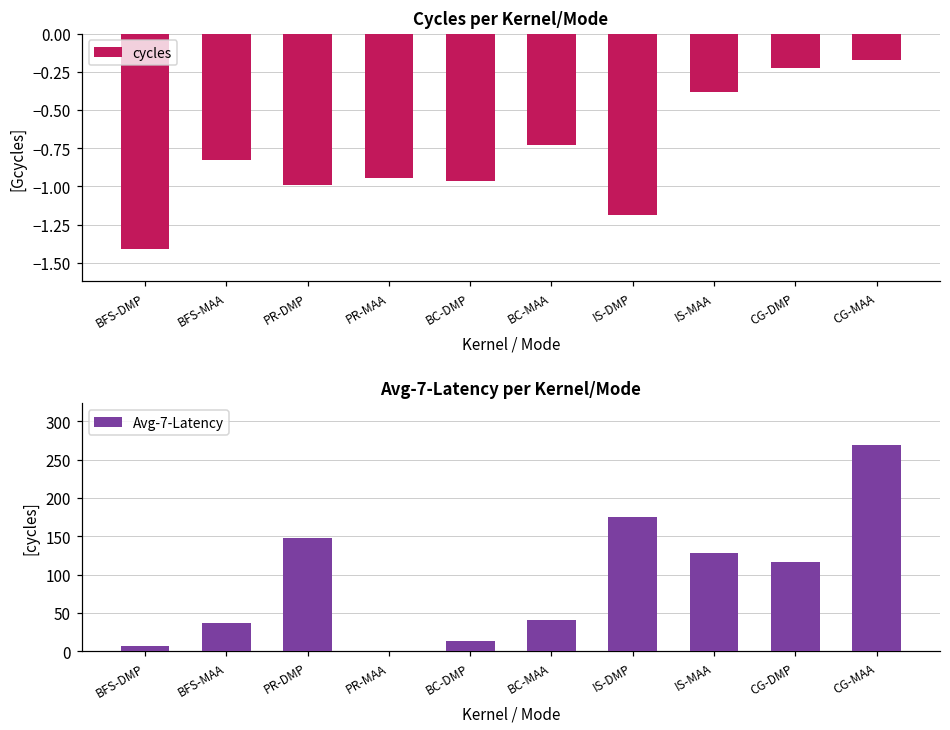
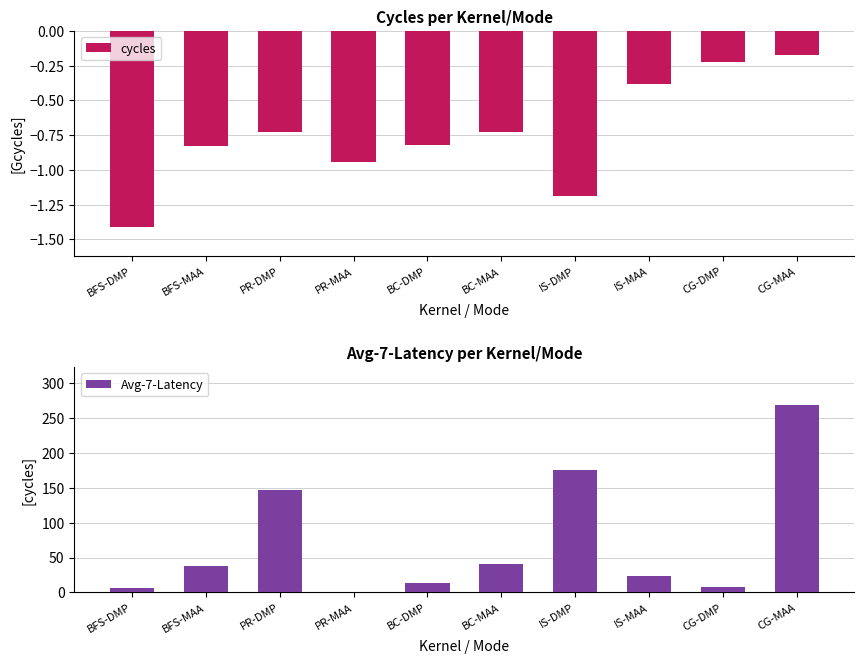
  {
    "Cycles per Kernel/Mode": {
      "BFS-DMP": -1.41,
      "BFS-MAA": -0.83,
-     "PR-DMP": -0.99,
+     "PR-DMP": -0.73,
      "PR-MAA": -0.94,
-     "BC-DMP": -0.96,
+     "BC-DMP": -0.82,
      "BC-MAA": -0.73,
      "IS-DMP": -1.19,
      "IS-MAA": -0.38,
      "CG-DMP": -0.23,
      "CG-MAA": -0.18
    },
    "Avg-7-Latency per Kernel/Mode": {
      "BFS-DMP": 10,
      "BFS-MAA": 40,
      "PR-DMP": 150,
      "PR-MAA": 0,
      "BC-DMP": 10,
      "BC-MAA": 40,
      "IS-DMP": 180,
-     "IS-MAA": 130,
-     "CG-DMP": 120,
+     "IS-MAA": 20,
+     "CG-DMP": 10,
      "CG-MAA": 270
    }
  }
